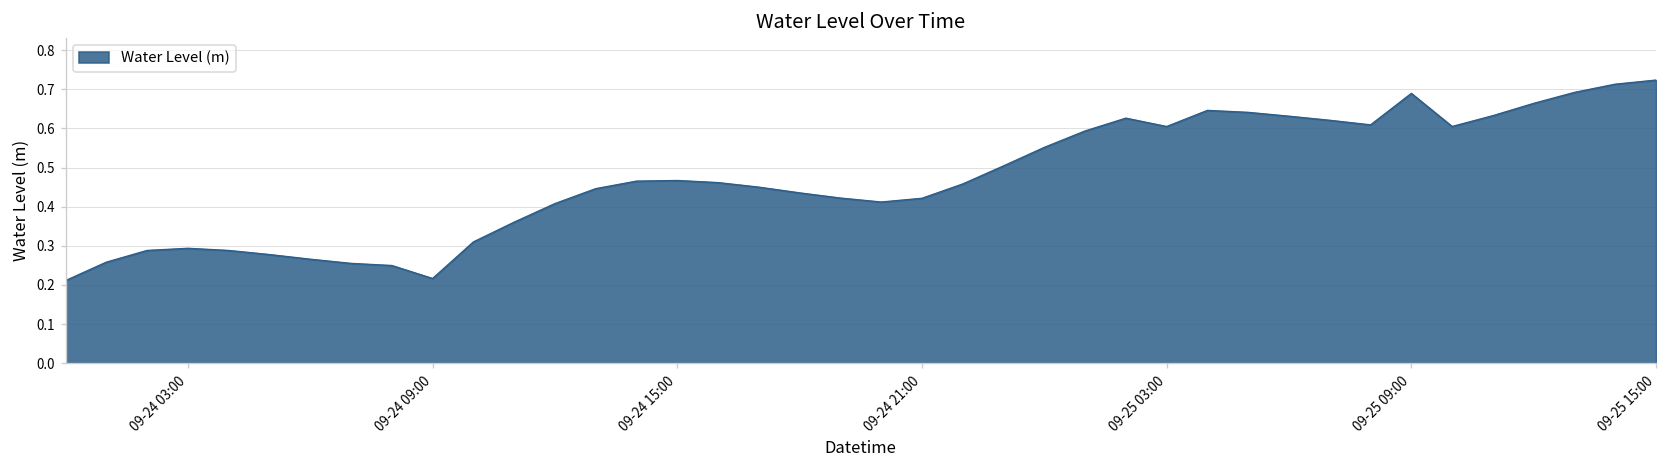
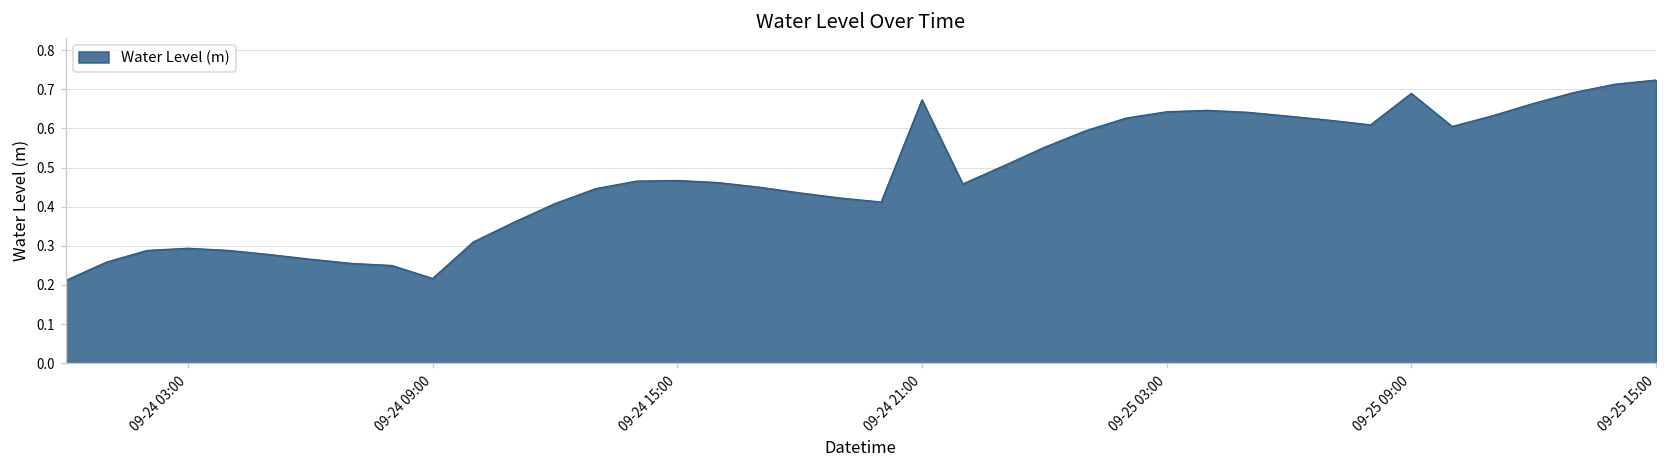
  {
    "09-24 03:00": 0.29,
    "09-24 09:00": 0.22,
    "09-24 15:00": 0.47,
-   "09-24 21:00": 0.42,
-   "09-25 03:00": 0.60,
+   "09-24 21:00": 0.67,
+   "09-25 03:00": 0.64,
    "09-25 09:00": 0.69,
    "09-25 15:00": 0.72
  }
